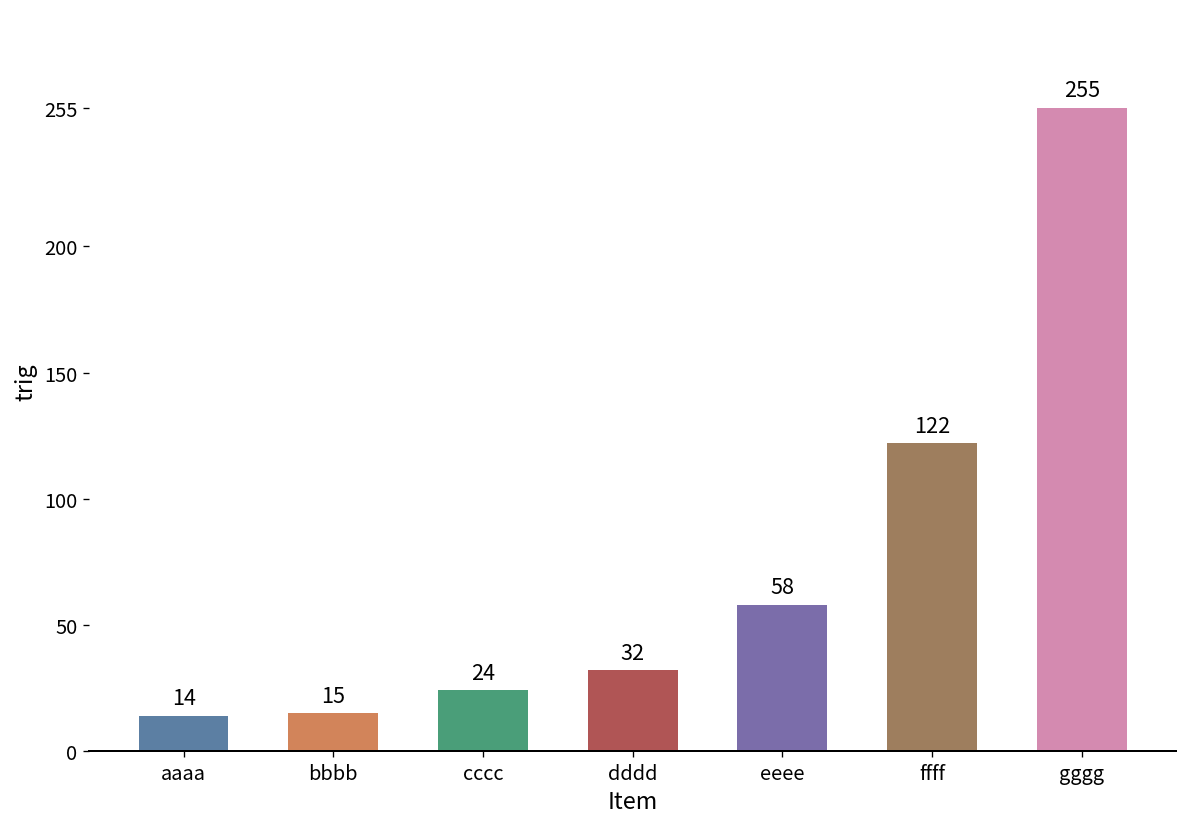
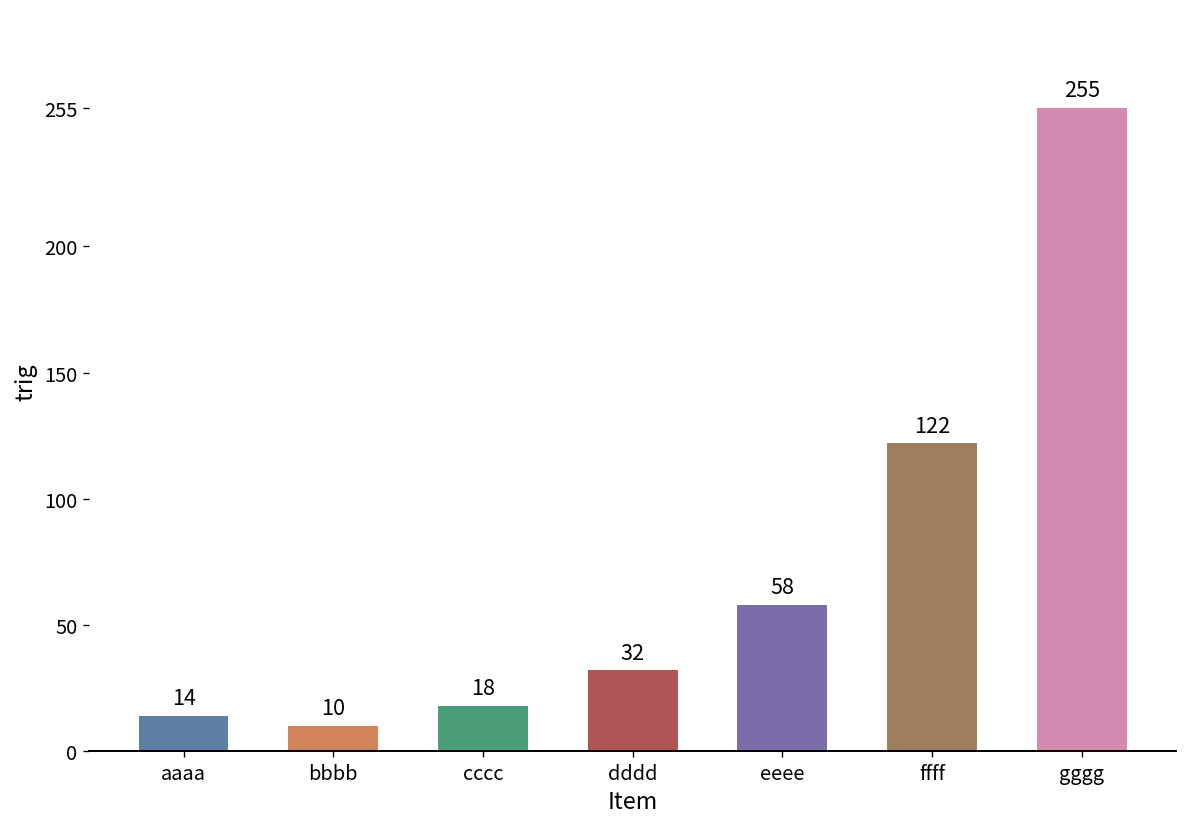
  {
    "aaaa": 14,
-   "bbbb": 15,
-   "cccc": 24,
+   "bbbb": 10,
+   "cccc": 18,
    "dddd": 32,
    "eeee": 58,
    "ffff": 122,
    "gggg": 255
  }
